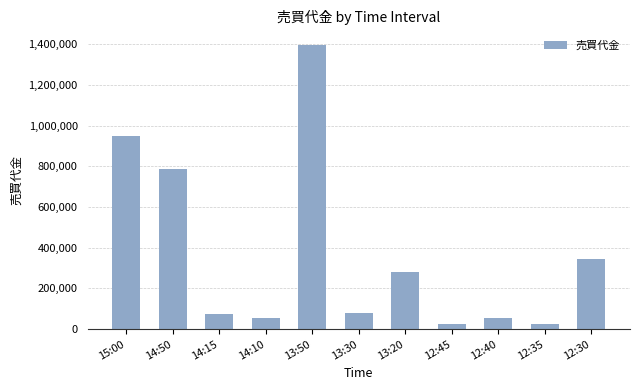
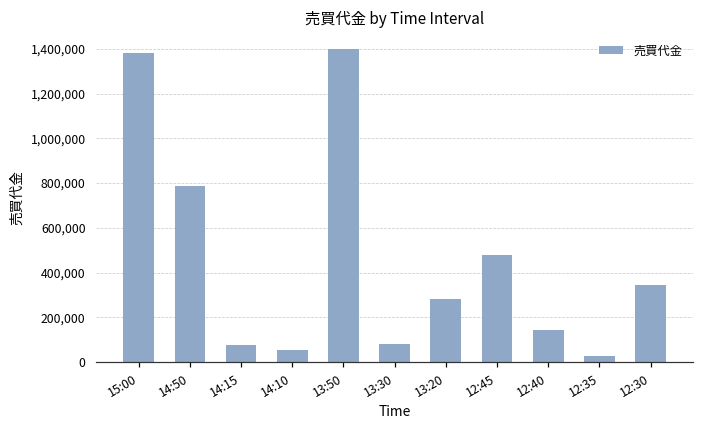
  {
-   "15:00": "950,000",
+   "15:00": "1,380,000",
    "14:50": "790,000",
    "14:15": "80,000",
    "14:10": "50,000",
    "13:50": "1,400,000",
    "13:30": "80,000",
    "13:20": "280,000",
-   "12:45": "30,000",
-   "12:40": "50,000",
+   "12:45": "480,000",
+   "12:40": "140,000",
    "12:35": "30,000",
    "12:30": "340,000"
  }
